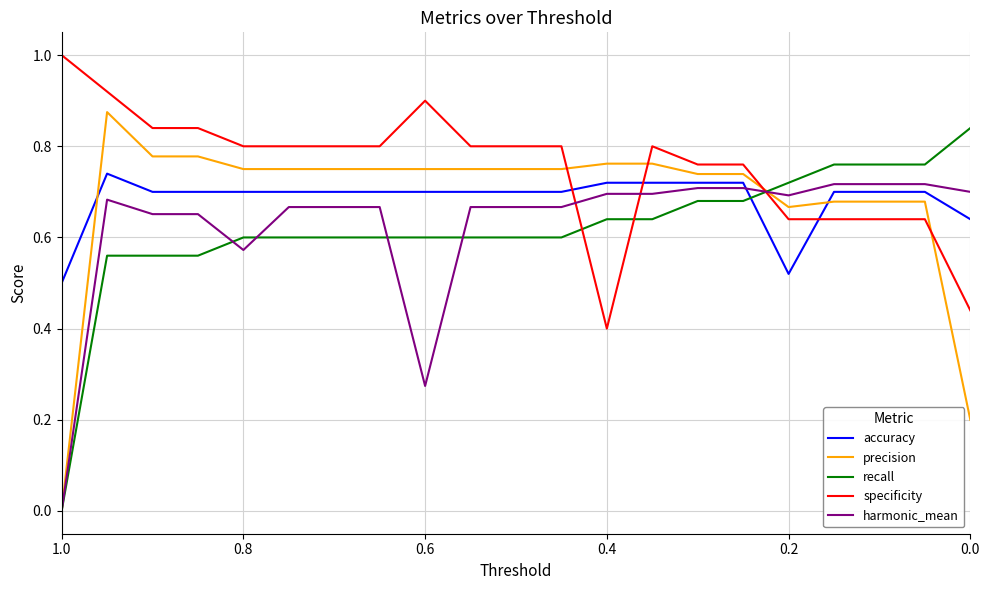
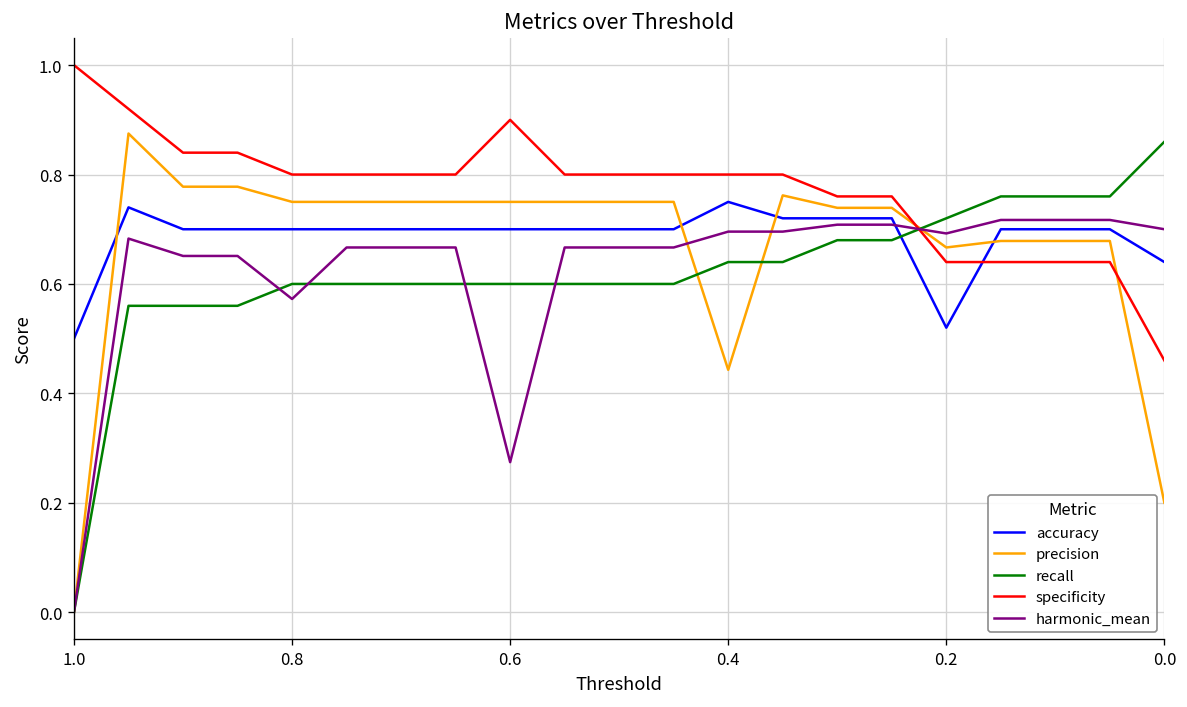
  {
    "accuracy": {
      "1.0": 0.50,
      "0.8": 0.70,
      "0.6": 0.70,
-     "0.4": 0.72,
+     "0.4": 0.75,
      "0.2": 0.52,
      "0.0": 0.64
    },
    "precision": {
      "0.8": 0.75,
      "0.6": 0.75,
-     "0.4": 0.76,
+     "0.4": 0.44,
      "0.2": 0.67,
      "0.0": 0.20
    },
    "recall": {
      "0.8": 0.60,
      "0.6": 0.60,
      "0.4": 0.64,
      "0.2": 0.72,
-     "0.0": 0.84
+     "0.0": 0.86
    },
    "specificity": {
      "1.0": 1.00,
      "0.8": 0.80,
      "0.6": 0.90,
-     "0.4": 0.4,
+     "0.4": 0.8,
      "0.2": 0.64,
-     "0.0": 0.44
+     "0.0": 0.46
    },
    "harmonic_mean": {
      "0.8": 0.57,
      "0.6": 0.27,
      "0.4": 0.70,
      "0.2": 0.69,
      "0.0": 0.70
    }
  }
